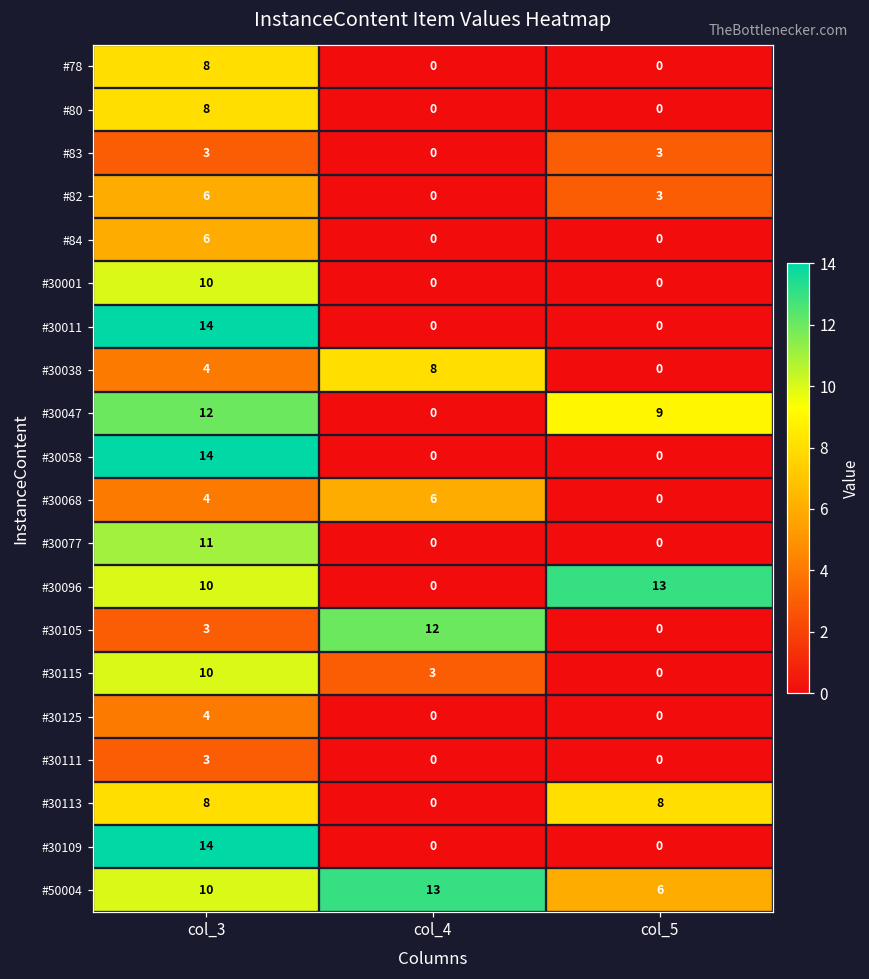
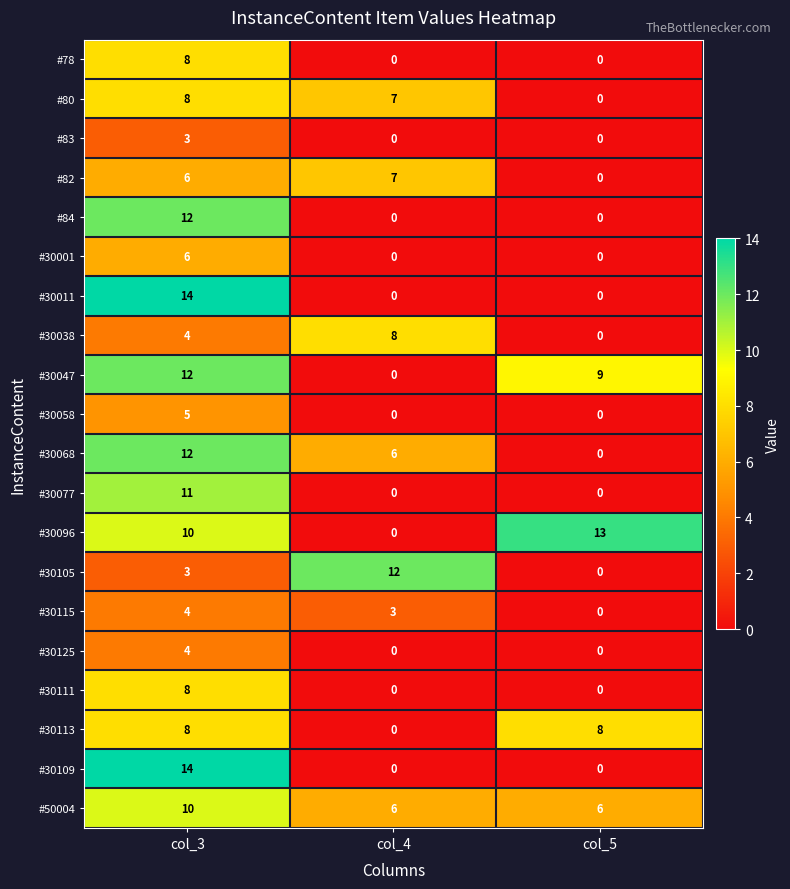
  {
    "#78": {
      "col_3": 8,
      "col_4": 0,
      "col_5": 0
    },
    "#80": {
      "col_3": 8,
-     "col_4": 0,
+     "col_4": 7,
      "col_5": 0
    },
    "#83": {
      "col_3": 3,
      "col_4": 0,
-     "col_5": 3
+     "col_5": 0
    },
    "#82": {
      "col_3": 6,
-     "col_4": 0,
-     "col_5": 3
+     "col_4": 7,
+     "col_5": 0
    },
    "#84": {
-     "col_3": 6,
+     "col_3": 12,
      "col_4": 0,
      "col_5": 0
    },
    "#30001": {
-     "col_3": 10,
+     "col_3": 6,
      "col_4": 0,
      "col_5": 0
    },
    "#30011": {
      "col_3": 14,
      "col_4": 0,
      "col_5": 0
    },
    "#30038": {
      "col_3": 4,
      "col_4": 8,
      "col_5": 0
    },
    "#30047": {
      "col_3": 12,
      "col_4": 0,
      "col_5": 9
    },
    "#30058": {
-     "col_3": 14,
+     "col_3": 5,
      "col_4": 0,
      "col_5": 0
    },
    "#30068": {
-     "col_3": 4,
+     "col_3": 12,
      "col_4": 6,
      "col_5": 0
    },
    "#30077": {
      "col_3": 11,
      "col_4": 0,
      "col_5": 0
    },
    "#30096": {
      "col_3": 10,
      "col_4": 0,
      "col_5": 13
    },
    "#30105": {
      "col_3": 3,
      "col_4": 12,
      "col_5": 0
    },
    "#30115": {
-     "col_3": 10,
+     "col_3": 4,
      "col_4": 3,
      "col_5": 0
    },
    "#30125": {
      "col_3": 4,
      "col_4": 0,
      "col_5": 0
    },
    "#30111": {
-     "col_3": 3,
+     "col_3": 8,
      "col_4": 0,
      "col_5": 0
    },
    "#30113": {
      "col_3": 8,
      "col_4": 0,
      "col_5": 8
    },
    "#30109": {
      "col_3": 14,
      "col_4": 0,
      "col_5": 0
    },
    "#50004": {
      "col_3": 10,
-     "col_4": 13,
+     "col_4": 6,
      "col_5": 6
    }
  }
